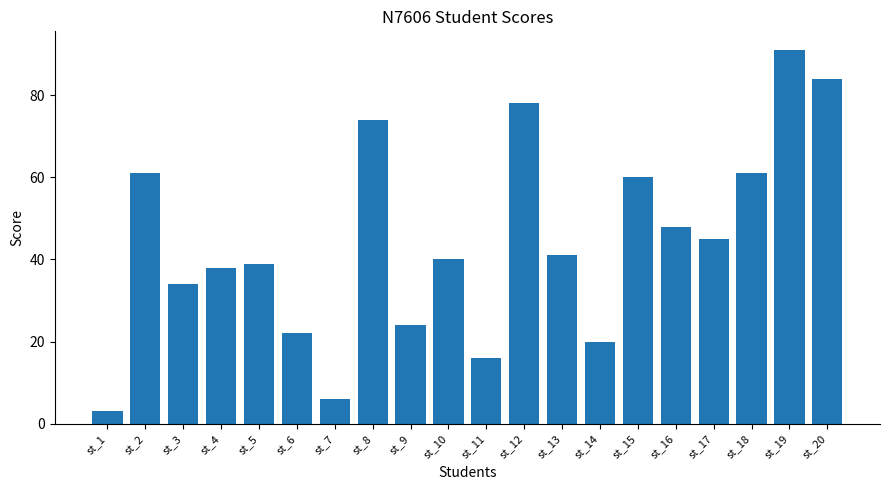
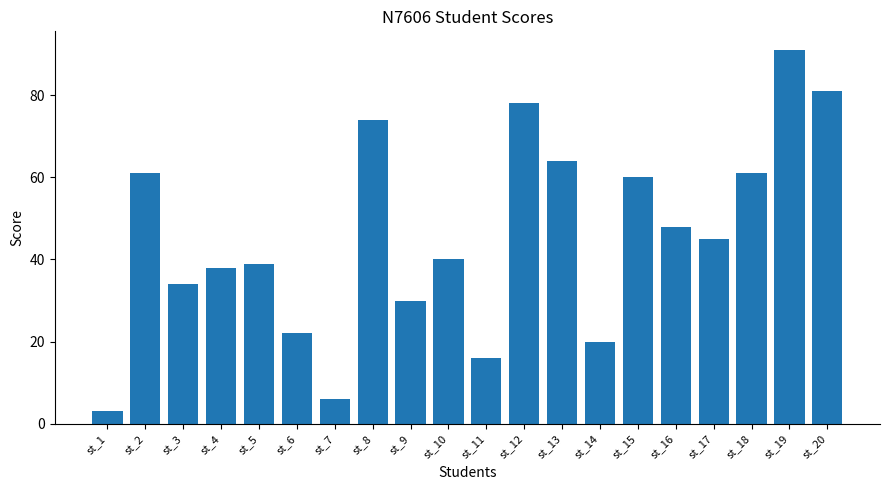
  {
    "st_1": 3,
    "st_2": 61,
    "st_3": 34,
    "st_4": 38,
    "st_5": 39,
    "st_6": 22,
    "st_7": 6,
    "st_8": 74,
-   "st_9": 24,
+   "st_9": 30,
    "st_10": 40,
    "st_11": 16,
    "st_12": 78,
-   "st_13": 41,
+   "st_13": 64,
    "st_14": 20,
    "st_15": 60,
    "st_16": 48,
    "st_17": 45,
    "st_18": 61,
    "st_19": 91,
-   "st_20": 84
+   "st_20": 81
  }
